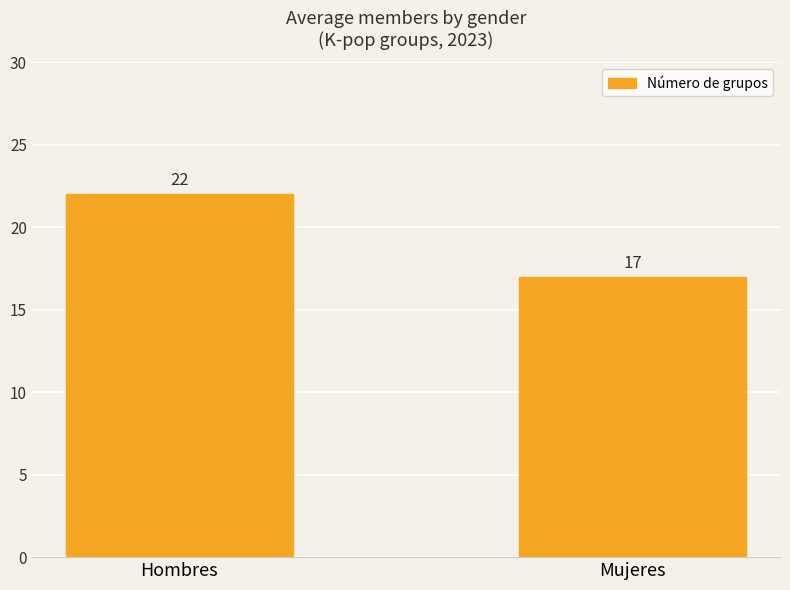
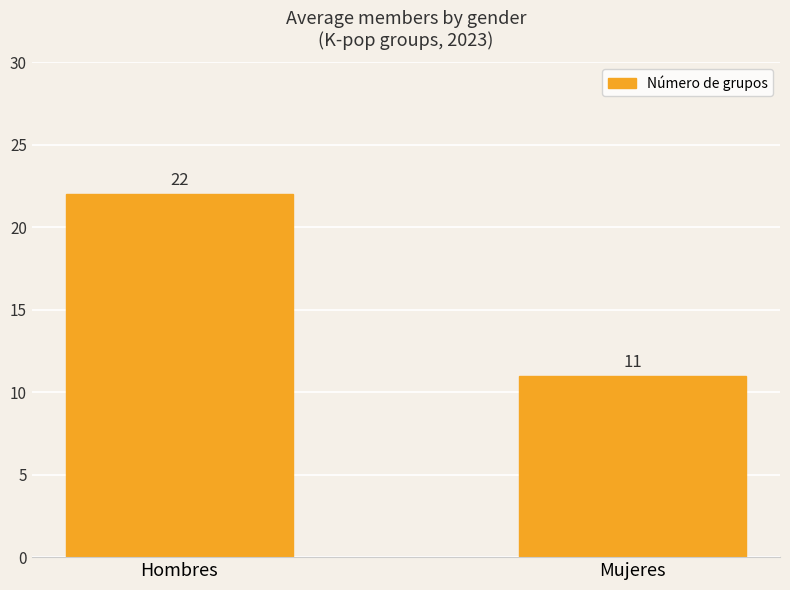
  {
    "Hombres": 22,
-   "Mujeres": 17
+   "Mujeres": 11
  }
